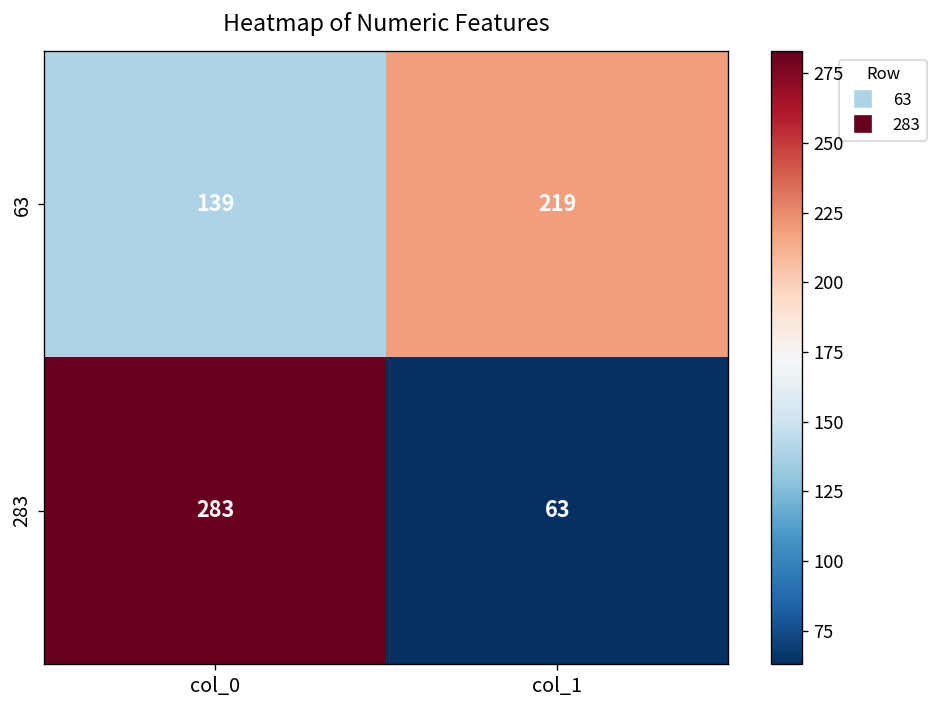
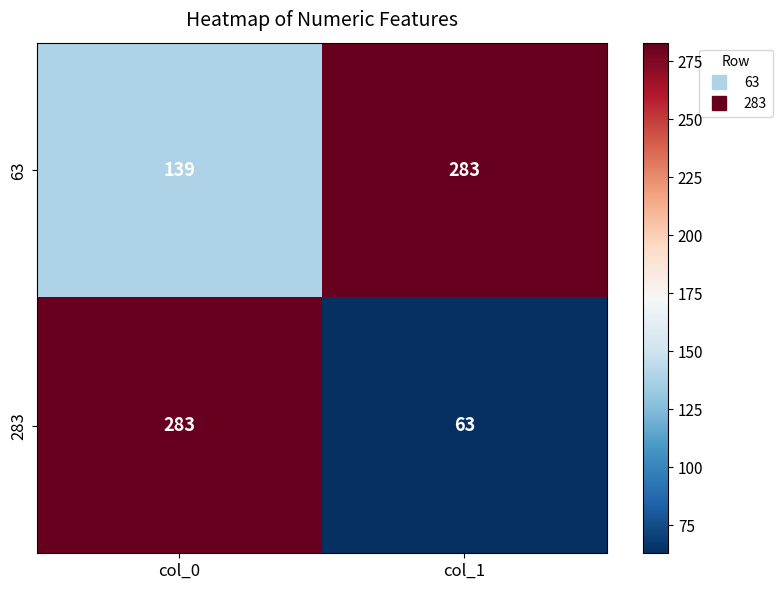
  {
    "63": {
      "col_0": 139,
-     "col_1": 219
+     "col_1": 283
    },
    "283": {
      "col_0": 283,
      "col_1": 63
    }
  }
